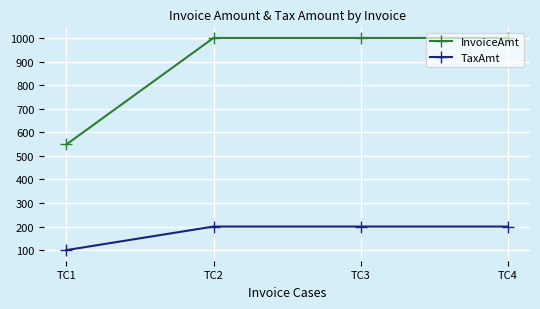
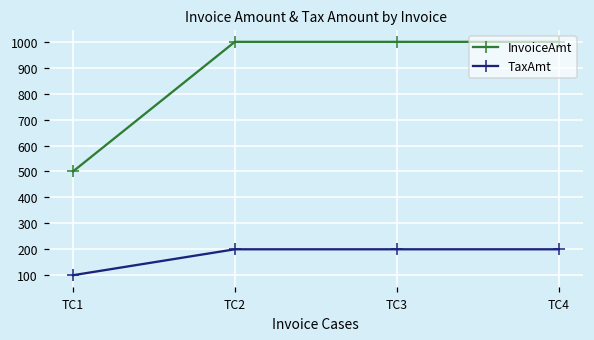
  {
    "InvoiceAmt": {
-     "TC1": 550,
+     "TC1": 500,
      "TC2": 1000,
      "TC3": 1000
    },
    "TaxAmt": {
      "TC1": 100,
      "TC2": 200,
      "TC3": 200,
      "TC4": 200
    }
  }
